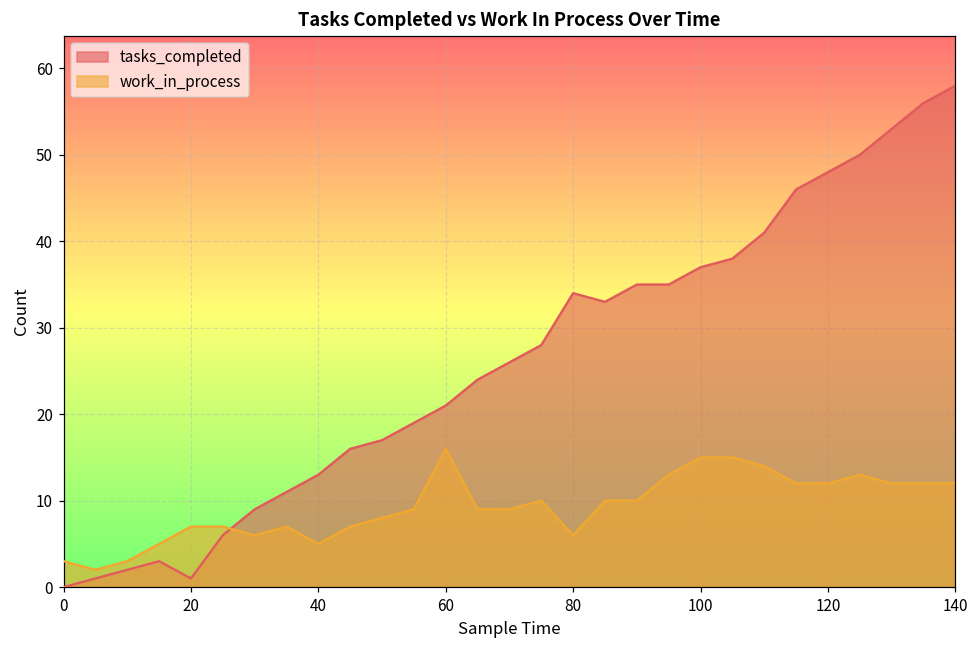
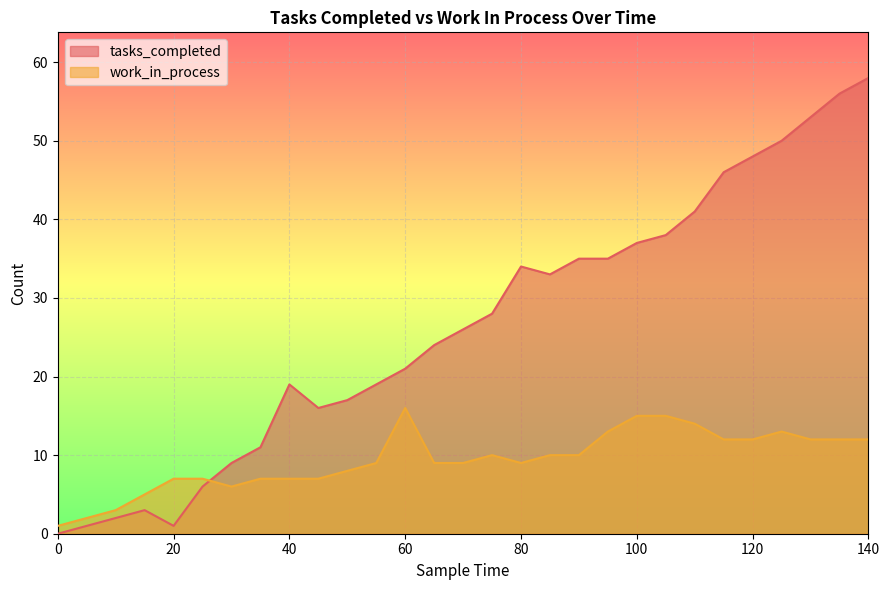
  {
    "tasks_completed": {
      "0": 0,
      "20": 1,
-     "40": 13,
+     "40": 19,
      "60": 21,
      "80": 34,
      "100": 37,
      "120": 48,
      "140": 58
    },
    "work_in_process": {
-     "0": 3,
+     "0": 1,
      "20": 7,
-     "40": 5,
+     "40": 7,
      "60": 16,
-     "80": 6,
+     "80": 9,
      "100": 15,
      "120": 12,
      "140": 12
    }
  }
